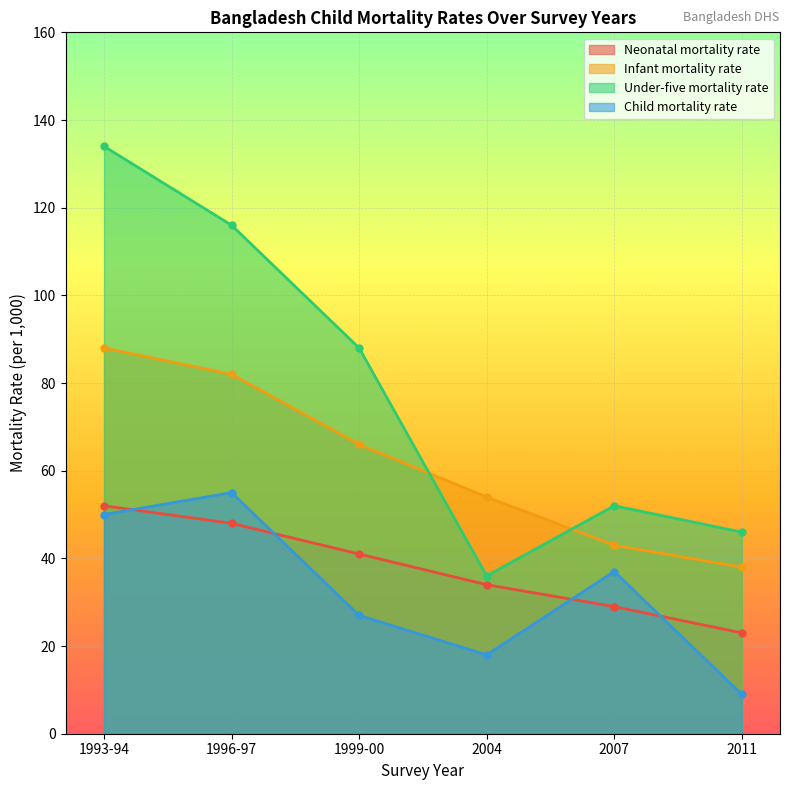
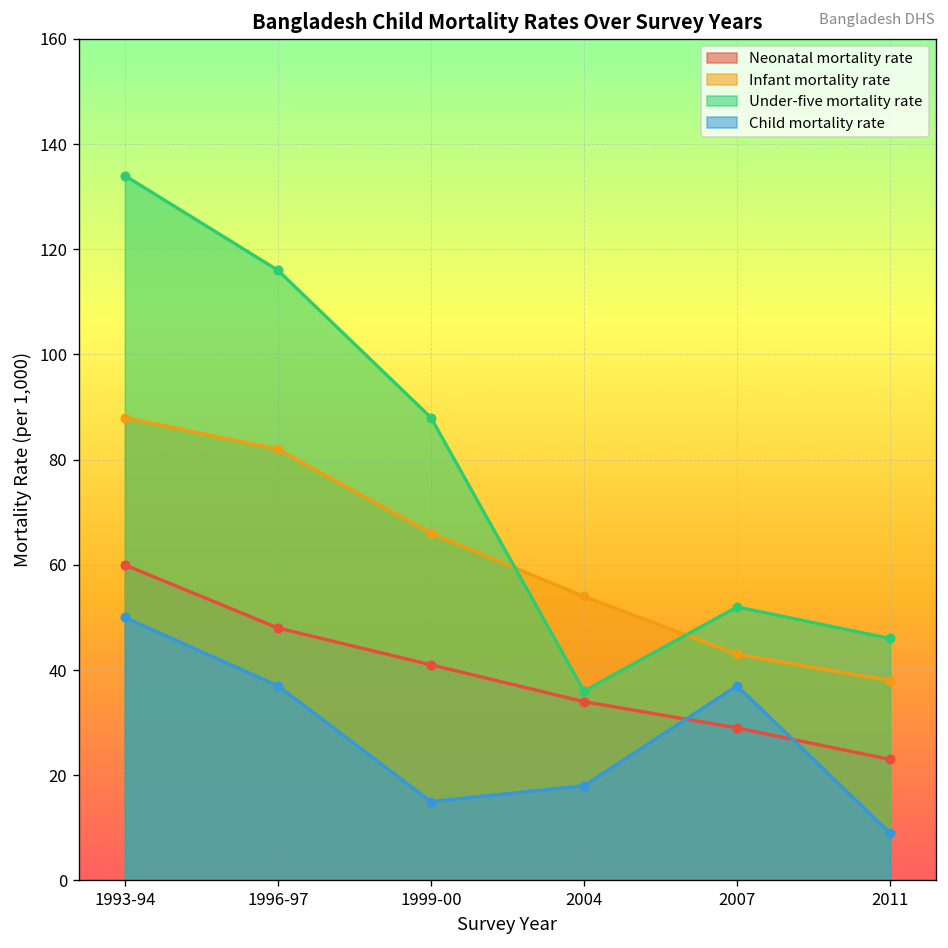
  {
    "Neonatal mortality rate": {
-     "1993-94": 52,
+     "1993-94": 60,
      "1996-97": 48,
      "1999-00": 41,
      "2004": 34,
      "2007": 29,
      "2011": 23
    },
    "Infant mortality rate": {
      "1993-94": 88,
      "1996-97": 82,
      "1999-00": 66,
      "2004": 54,
      "2007": 43,
      "2011": 38
    },
    "Under-five mortality rate": {
      "1993-94": 134,
      "1996-97": 116,
      "1999-00": 88,
      "2004": 36,
      "2007": 52,
      "2011": 46
    },
    "Child mortality rate": {
      "1993-94": 50,
-     "1996-97": 55,
-     "1999-00": 27,
+     "1996-97": 37,
+     "1999-00": 15,
      "2004": 18,
      "2007": 37,
      "2011": 9
    }
  }
